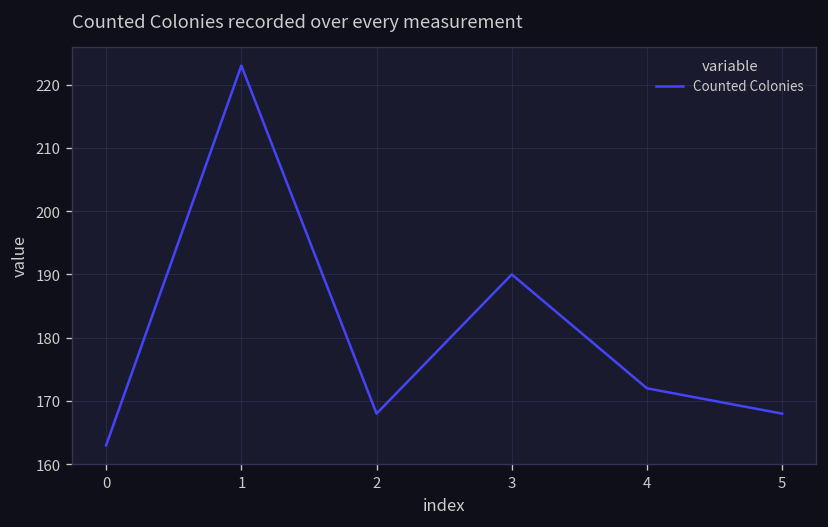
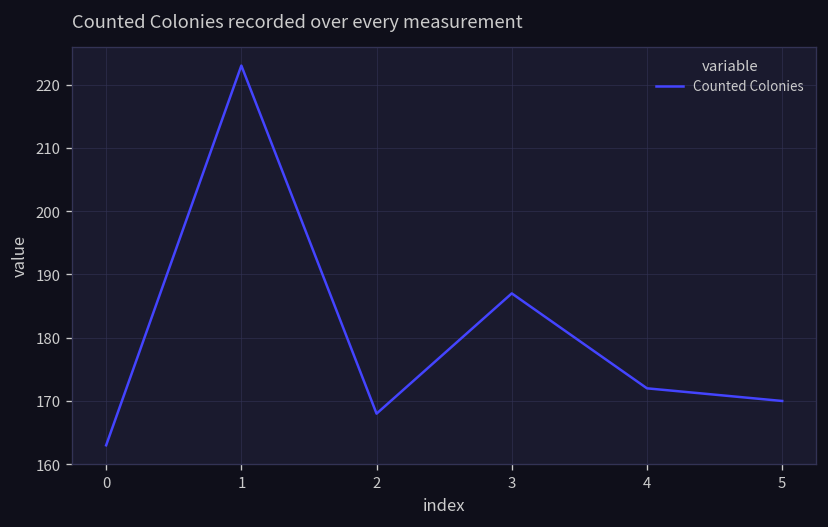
  {
    "0": 163,
    "1": 223,
    "2": 168,
-   "3": 190,
+   "3": 187,
    "4": 172,
-   "5": 168
+   "5": 170
  }
